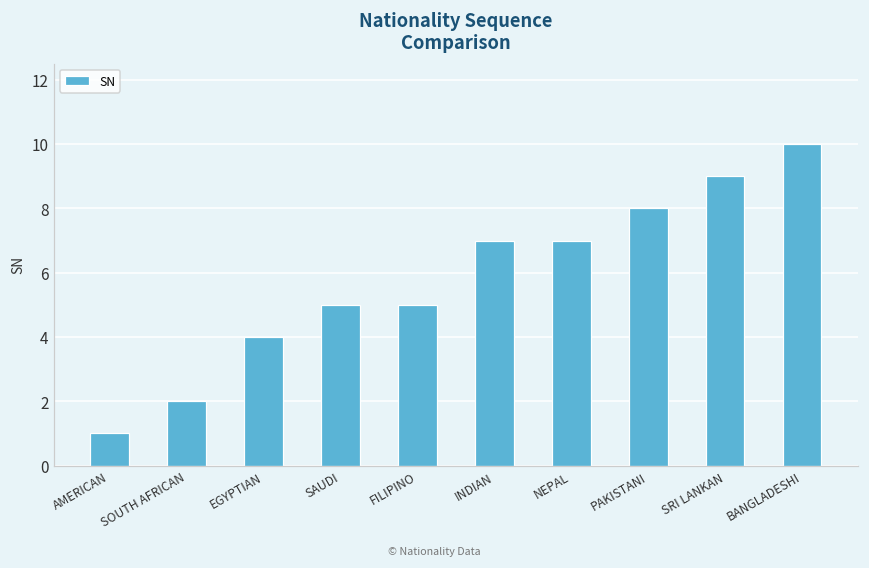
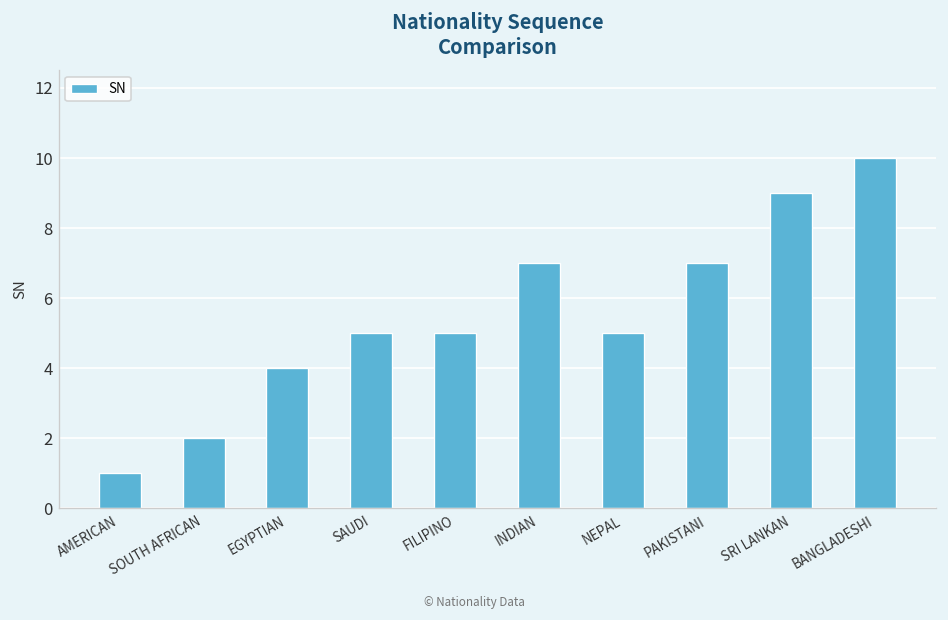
  {
    "AMERICAN": 1,
    "SOUTH AFRICAN": 2,
    "EGYPTIAN": 4,
    "SAUDI": 5,
    "FILIPINO": 5,
    "INDIAN": 7,
-   "NEPAL": 7,
-   "PAKISTANI": 8,
+   "NEPAL": 5,
+   "PAKISTANI": 7,
    "SRI LANKAN": 9,
    "BANGLADESHI": 10
  }
